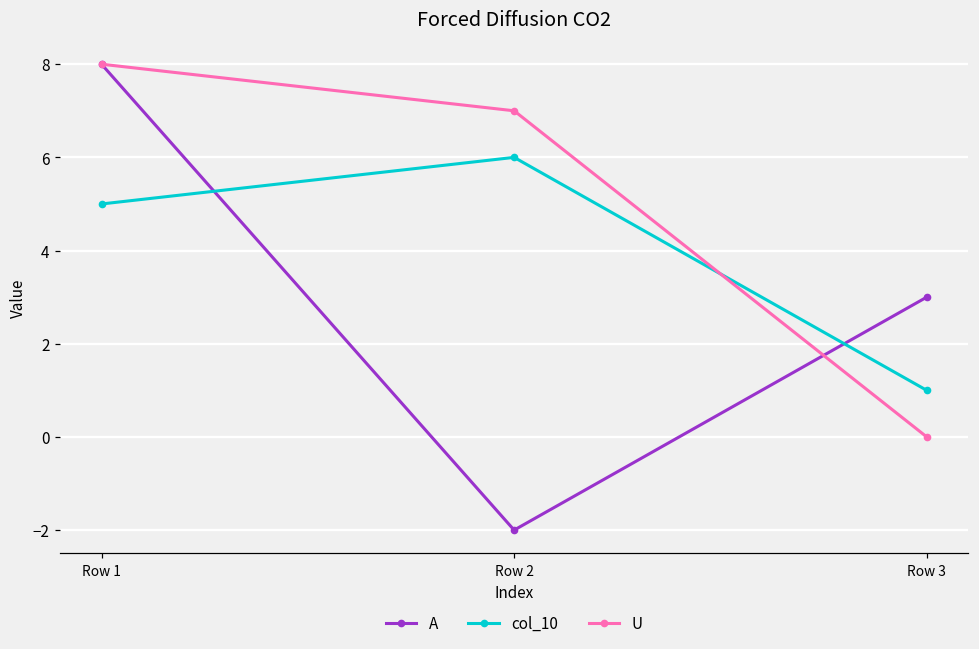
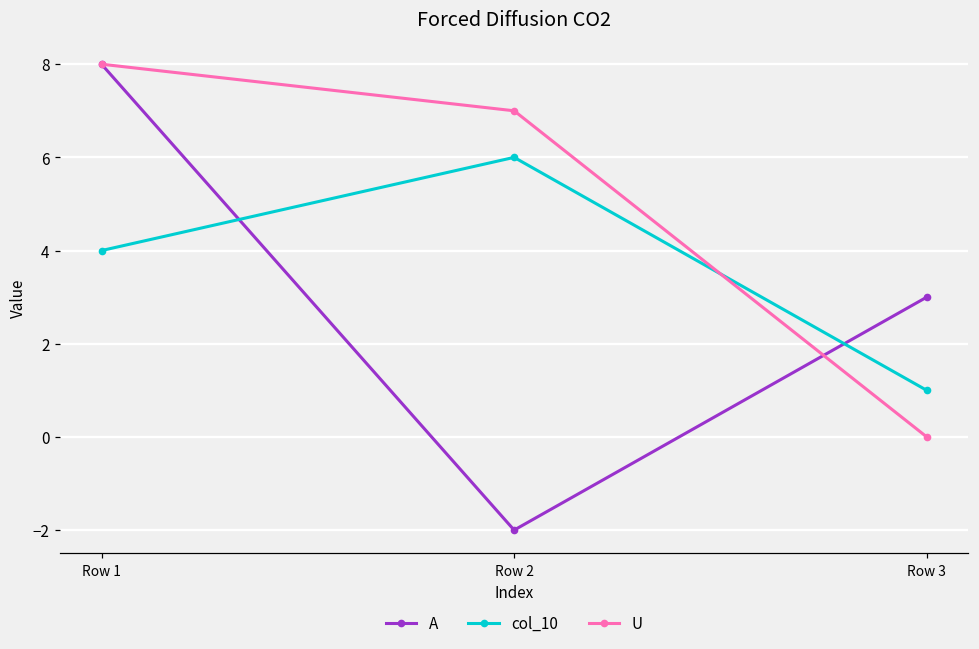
  {
    "A": {
      "Row 2": -2,
      "Row 3": 3
    },
    "col_10": {
-     "Row 1": 5,
+     "Row 1": 4,
      "Row 2": 6,
      "Row 3": 1
    },
    "U": {
      "Row 2": 7,
      "Row 3": 0
    }
  }
